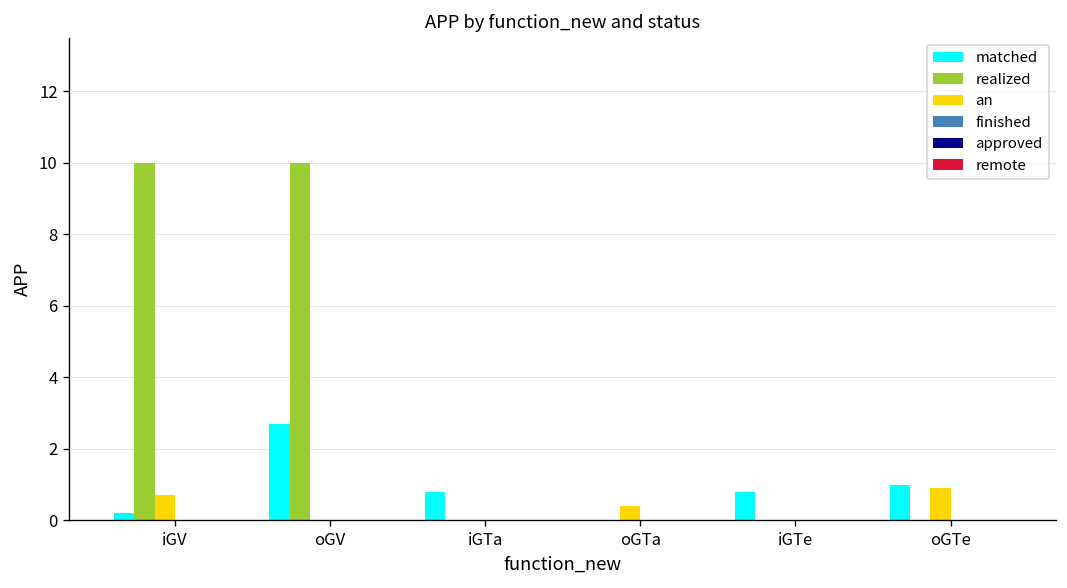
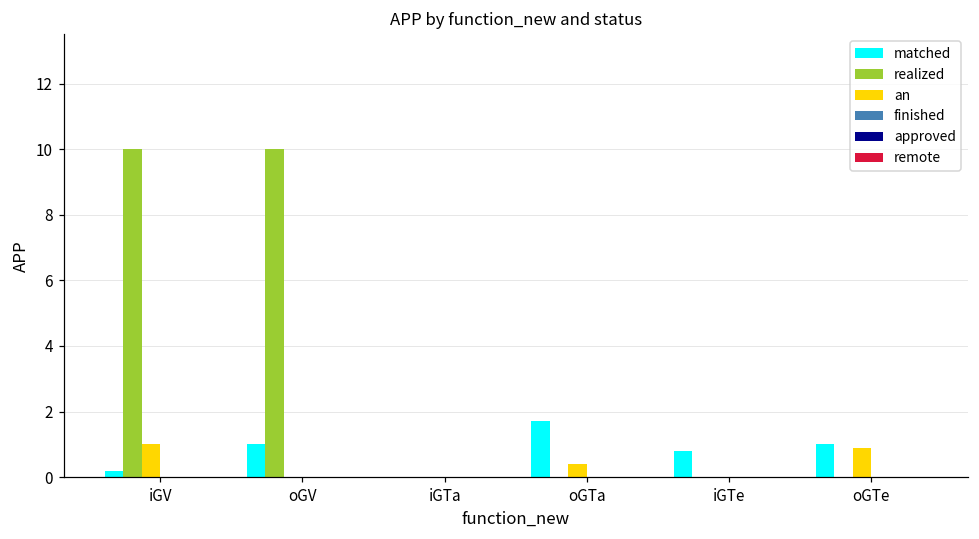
  {
    "matched": {
      "iGV": 0.2,
-     "oGV": 2.7,
-     "iGTa": 0.8,
-     "oGTa": 0.0,
+     "oGV": 1.0,
+     "iGTa": 0.0,
+     "oGTa": 1.7,
      "iGTe": 0.8,
      "oGTe": 1.0
    },
    "realized": {
      "iGV": 10.0,
      "oGV": 10.0,
      "iGTa": 0.0,
      "oGTa": 0.0,
      "iGTe": 0.0,
      "oGTe": 0.0
    },
    "an": {
-     "iGV": 0.7,
+     "iGV": 1.0,
      "oGV": 0.0,
      "iGTa": 0.0,
      "oGTa": 0.4,
      "iGTe": 0.0,
      "oGTe": 0.9
    },
    "finished": {
      "iGV": 0.0,
      "oGV": 0.0,
      "iGTa": 0.0,
      "oGTa": 0.0,
      "iGTe": 0.0,
      "oGTe": 0.0
    },
    "approved": {
      "iGV": 0.0,
      "oGV": 0.0,
      "iGTa": 0.0,
      "oGTa": 0.0,
      "iGTe": 0.0,
      "oGTe": 0.0
    },
    "remote": {
      "iGV": 0.0,
      "oGV": 0.0,
      "iGTa": 0.0,
      "oGTa": 0.0,
      "iGTe": 0.0,
      "oGTe": 0.0
    }
  }
